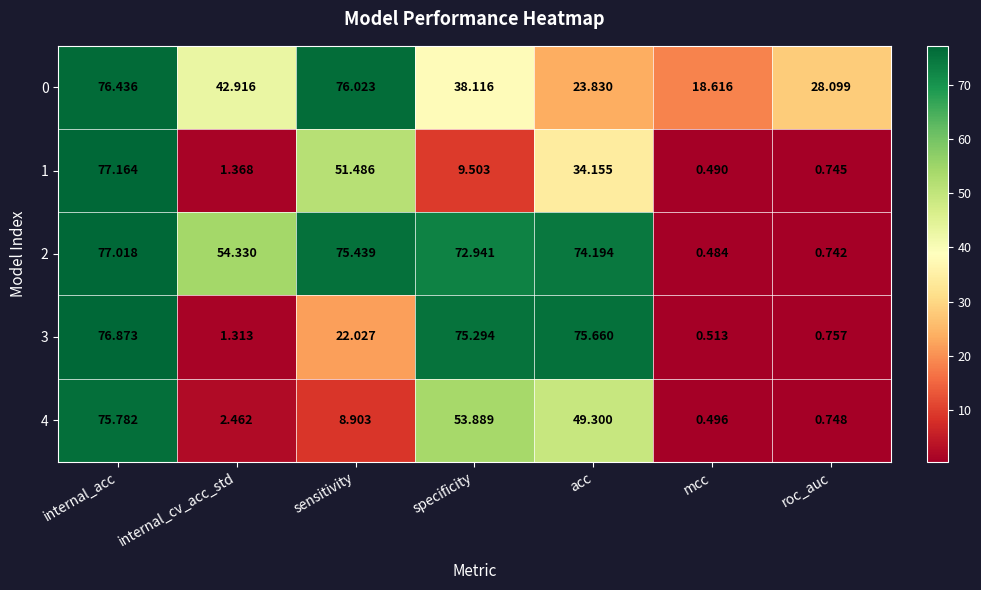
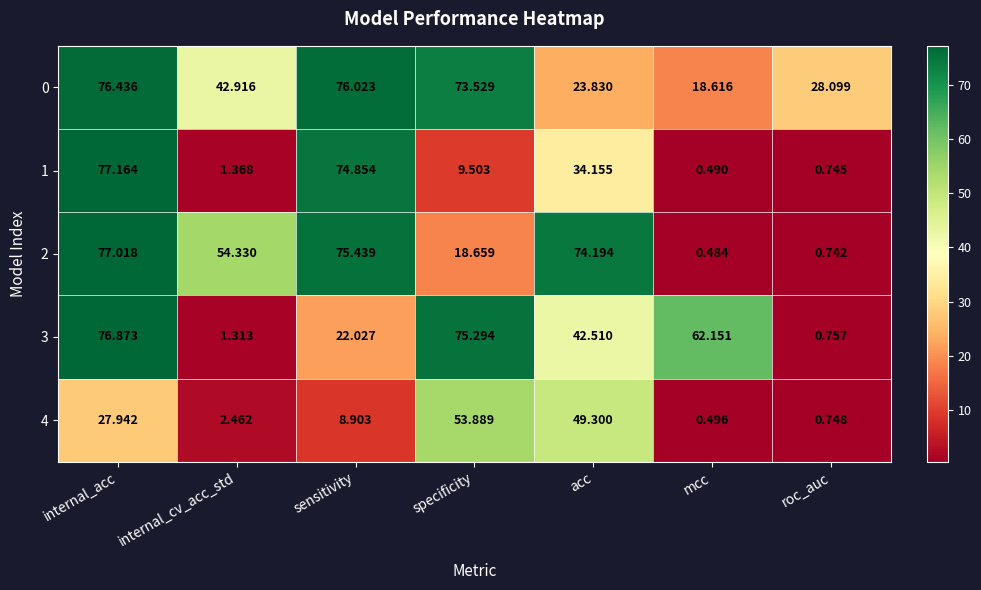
  {
    "0": {
      "internal_acc": 76.436,
      "internal_cv_acc_std": 42.916,
      "sensitivity": 76.023,
-     "specificity": 38.116,
+     "specificity": 73.529,
      "acc": 23.830,
      "mcc": 18.616,
      "roc_auc": 28.099
    },
    "1": {
      "internal_acc": 77.164,
      "internal_cv_acc_std": 1.368,
-     "sensitivity": 51.486,
+     "sensitivity": 74.854,
      "specificity": 9.503,
      "acc": 34.155,
      "mcc": 0.490,
      "roc_auc": 0.745
    },
    "2": {
      "internal_acc": 77.018,
      "internal_cv_acc_std": 54.330,
      "sensitivity": 75.439,
-     "specificity": 72.941,
+     "specificity": 18.659,
      "acc": 74.194,
      "mcc": 0.484,
      "roc_auc": 0.742
    },
    "3": {
      "internal_acc": 76.873,
      "internal_cv_acc_std": 1.313,
      "sensitivity": 22.027,
      "specificity": 75.294,
-     "acc": 75.660,
-     "mcc": 0.513,
+     "acc": 42.510,
+     "mcc": 62.151,
      "roc_auc": 0.757
    },
    "4": {
-     "internal_acc": 75.782,
+     "internal_acc": 27.942,
      "internal_cv_acc_std": 2.462,
      "sensitivity": 8.903,
      "specificity": 53.889,
      "acc": 49.300,
      "mcc": 0.496,
      "roc_auc": 0.748
    }
  }
